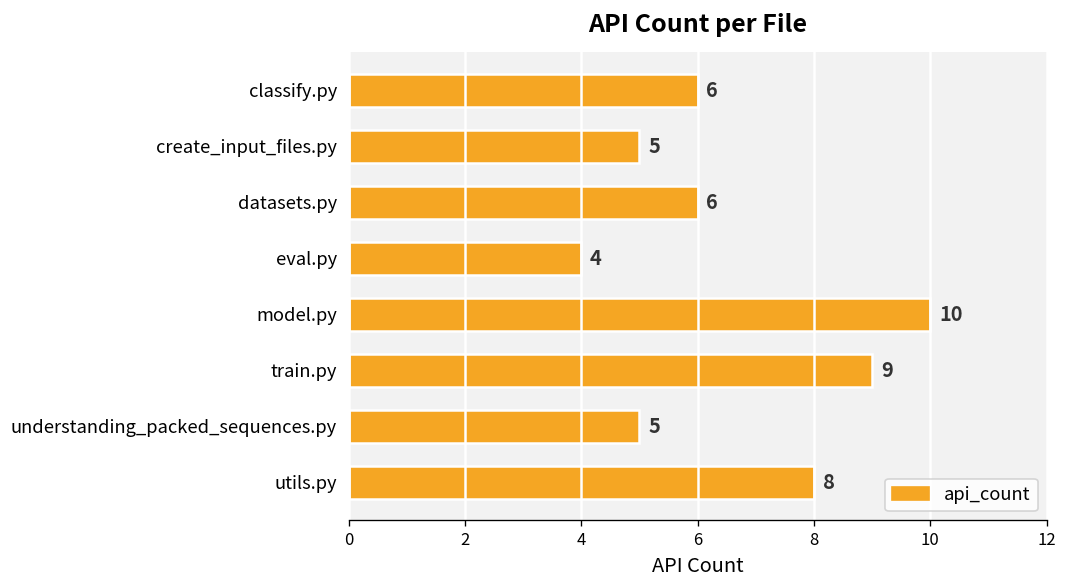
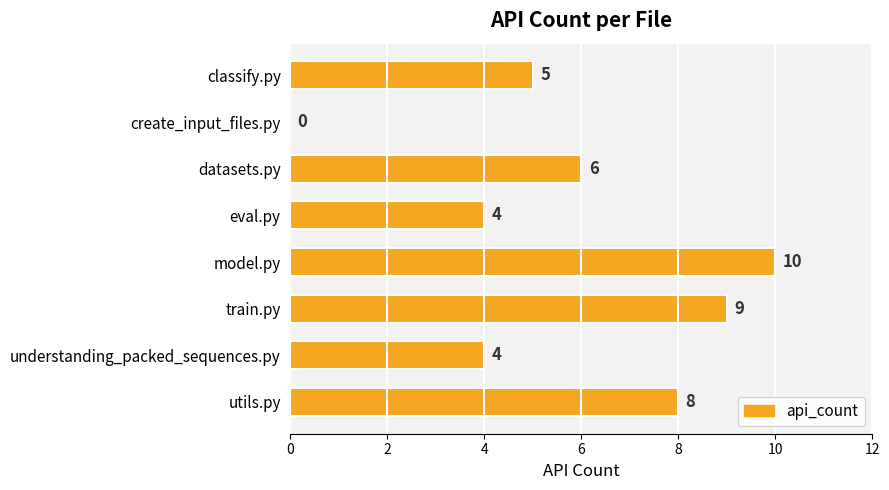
  {
-   "classify.py": 6,
-   "create_input_files.py": 5,
+   "classify.py": 5,
+   "create_input_files.py": 0,
    "datasets.py": 6,
    "eval.py": 4,
    "model.py": 10,
    "train.py": 9,
-   "understanding_packed_sequences.py": 5,
+   "understanding_packed_sequences.py": 4,
    "utils.py": 8
  }
